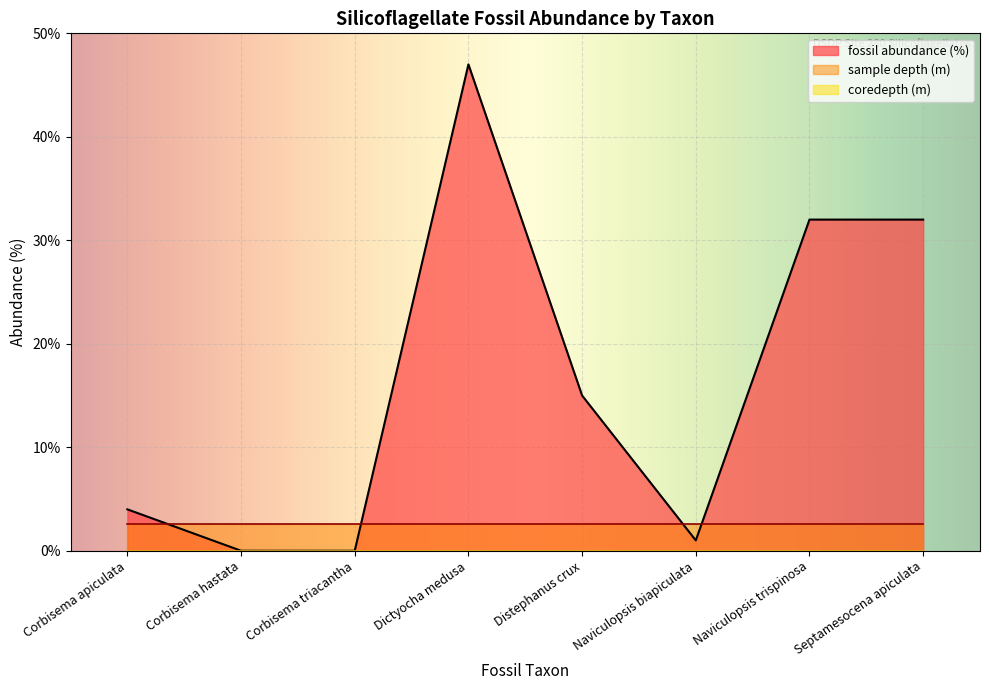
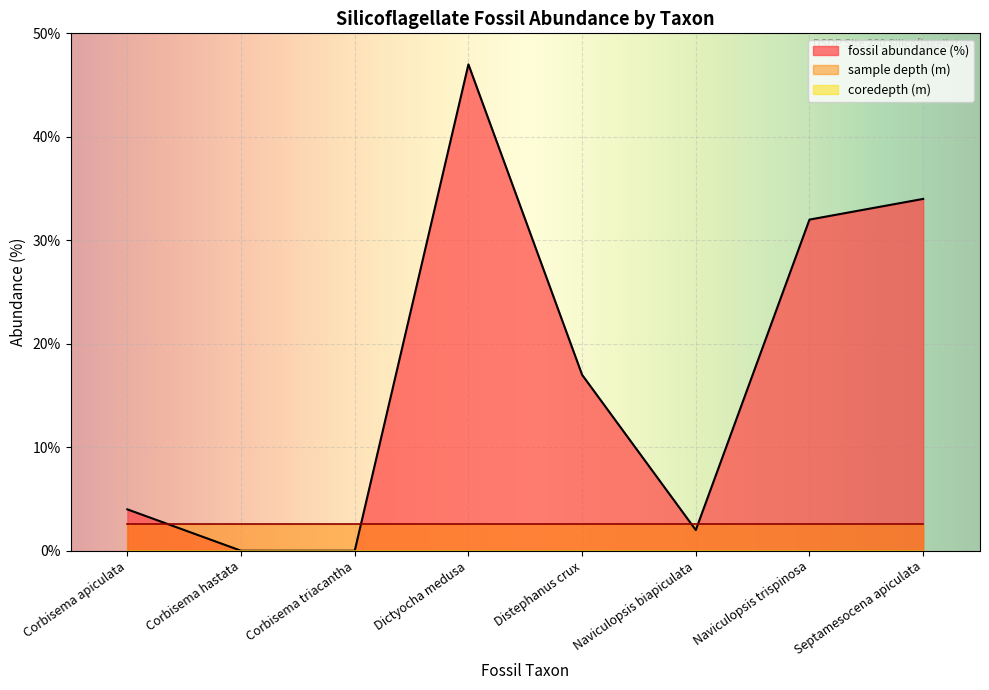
  {
    "fossil abundance (%)": {
      "Corbisema apiculata": "4%",
      "Dictyocha medusa": "47%",
-     "Distephanus crux": "15%",
-     "Naviculopsis biapiculata": "1%",
+     "Distephanus crux": "17%",
+     "Naviculopsis biapiculata": "2%",
      "Naviculopsis trispinosa": "32%",
-     "Septamesocena apiculata": "32%"
+     "Septamesocena apiculata": "34%"
    },
    "sample depth (m)": {
      "Corbisema apiculata": "2.6%",
      "Corbisema hastata": "2.6%",
      "Corbisema triacantha": "2.6%",
      "Dictyocha medusa": "2.6%",
      "Distephanus crux": "2.6%",
      "Naviculopsis biapiculata": "2.6%",
      "Naviculopsis trispinosa": "2.6%",
      "Septamesocena apiculata": "2.6%"
    },
    "coredepth (m)": {
      "Corbisema apiculata": "0%",
      "Dictyocha medusa": "0%",
      "Distephanus crux": "0%",
      "Naviculopsis biapiculata": "0%",
      "Naviculopsis trispinosa": "0%",
      "Septamesocena apiculata": "0%"
    }
  }
